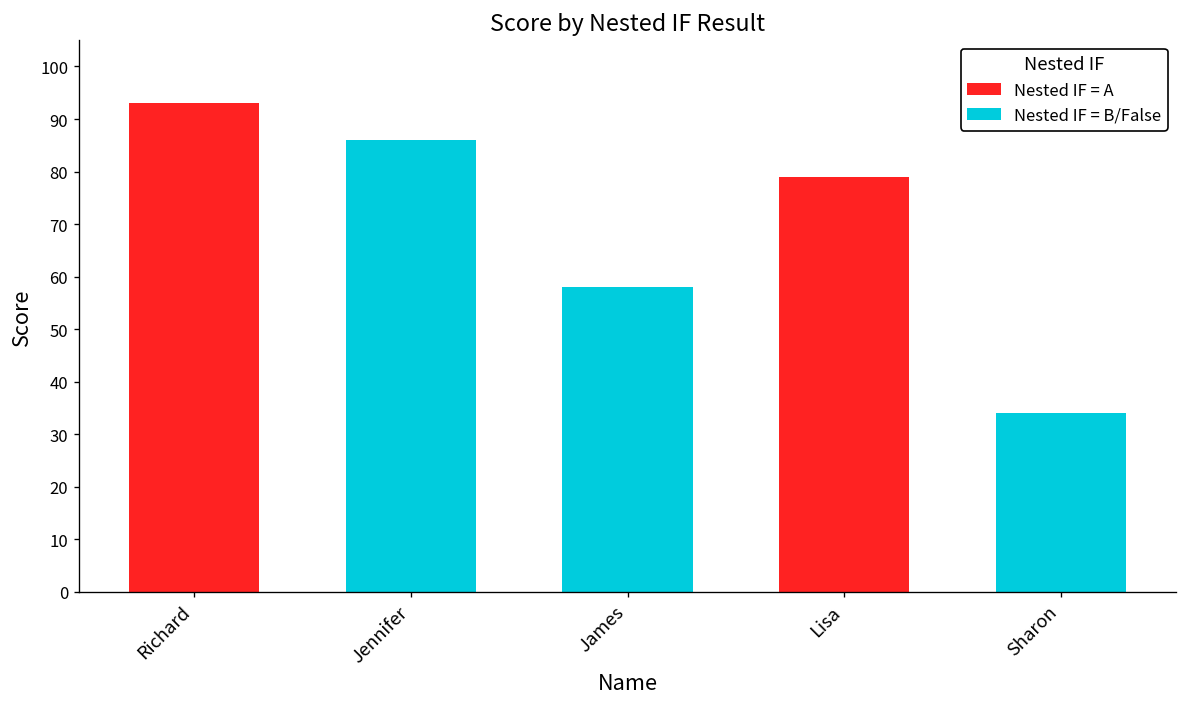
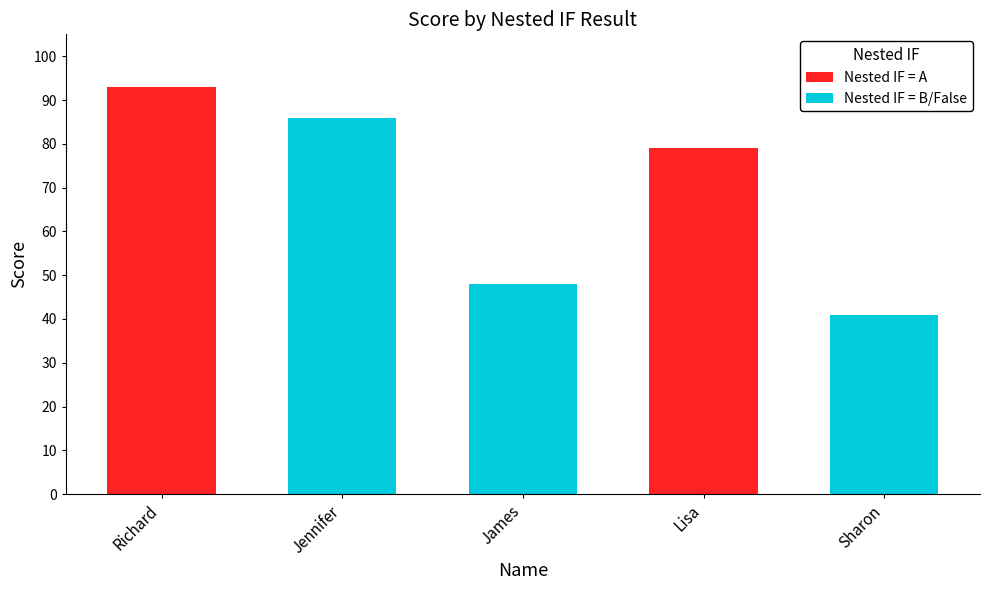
  {
    "Richard": 93,
    "Jennifer": 86,
-   "James": 58,
+   "James": 48,
    "Lisa": 79,
-   "Sharon": 34
+   "Sharon": 41
  }
